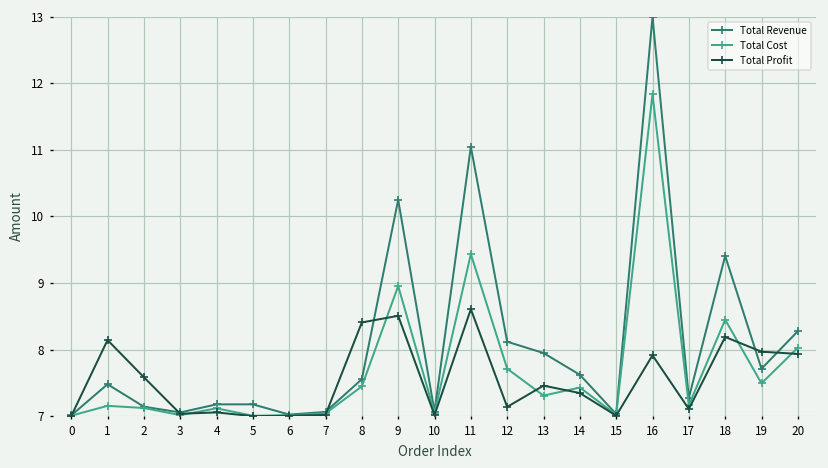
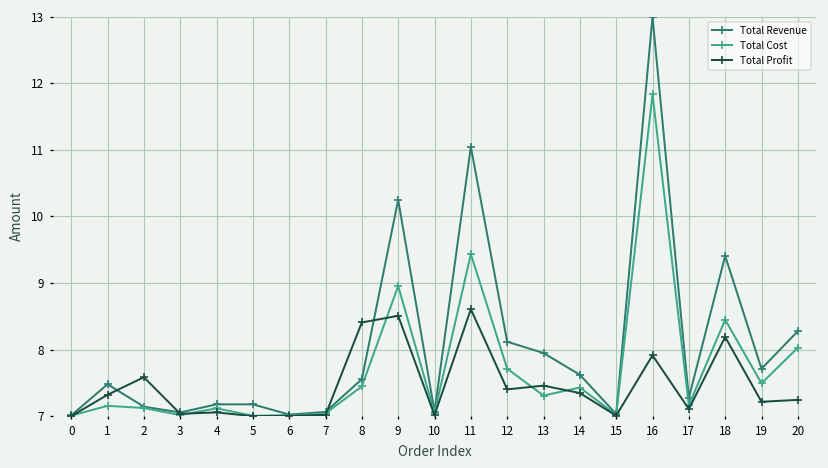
  {
    "Total Profit": {
-     "1": 8.1,
+     "1": 7.3,
      "2": 7.6,
      "4": 7.1,
      "8": 8.4,
      "9": 8.5,
      "11": 8.6,
-     "12": 7.1,
+     "12": 7.4,
      "13": 7.5,
      "14": 7.3,
      "16": 7.9,
      "17": 7.1,
      "18": 8.2,
-     "19": 8.0,
-     "20": 7.9
+     "19": 7.2,
+     "20": 7.2
    }
  }
